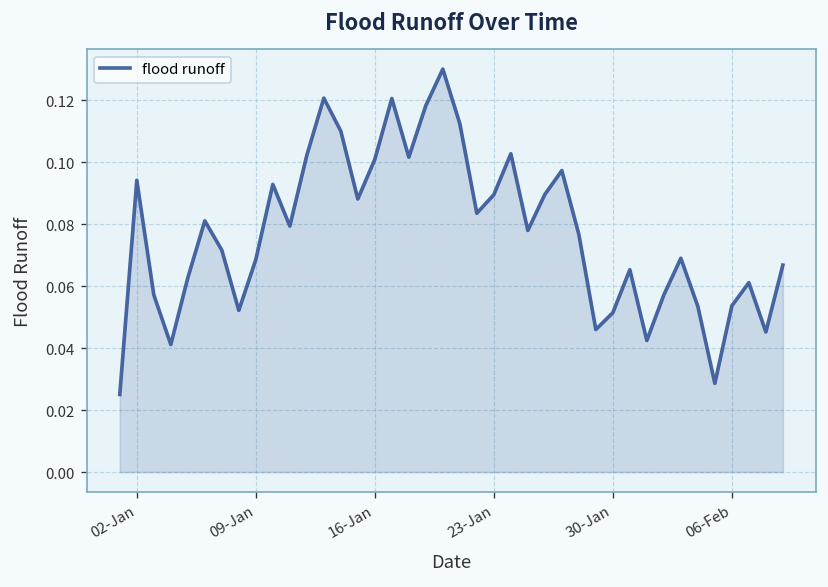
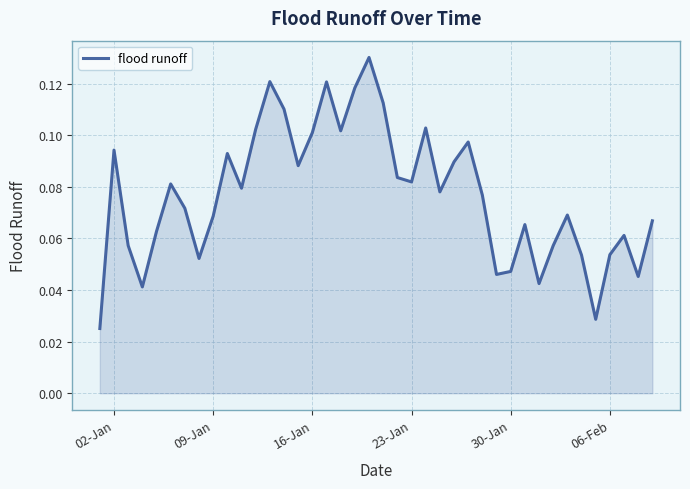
  {
    "02-Jan": 0.094,
    "09-Jan": 0.069,
    "16-Jan": 0.101,
-   "23-Jan": 0.090,
-   "30-Jan": 0.051,
+   "23-Jan": 0.082,
+   "30-Jan": 0.047,
    "06-Feb": 0.054
  }
